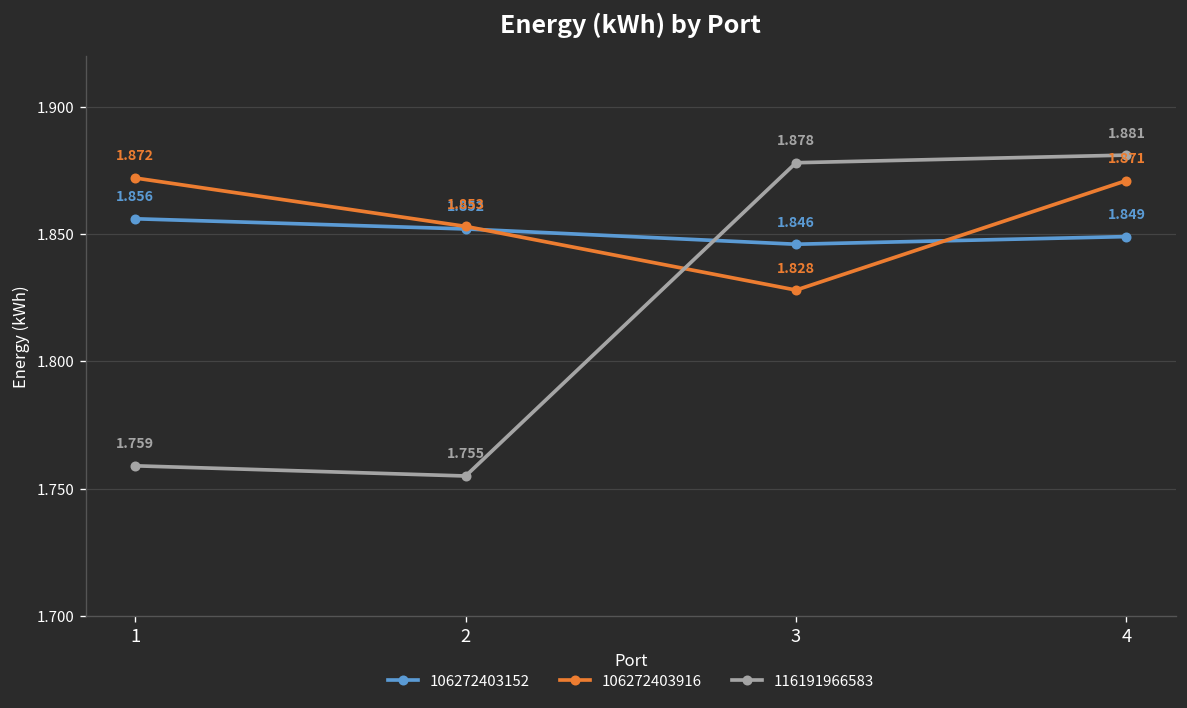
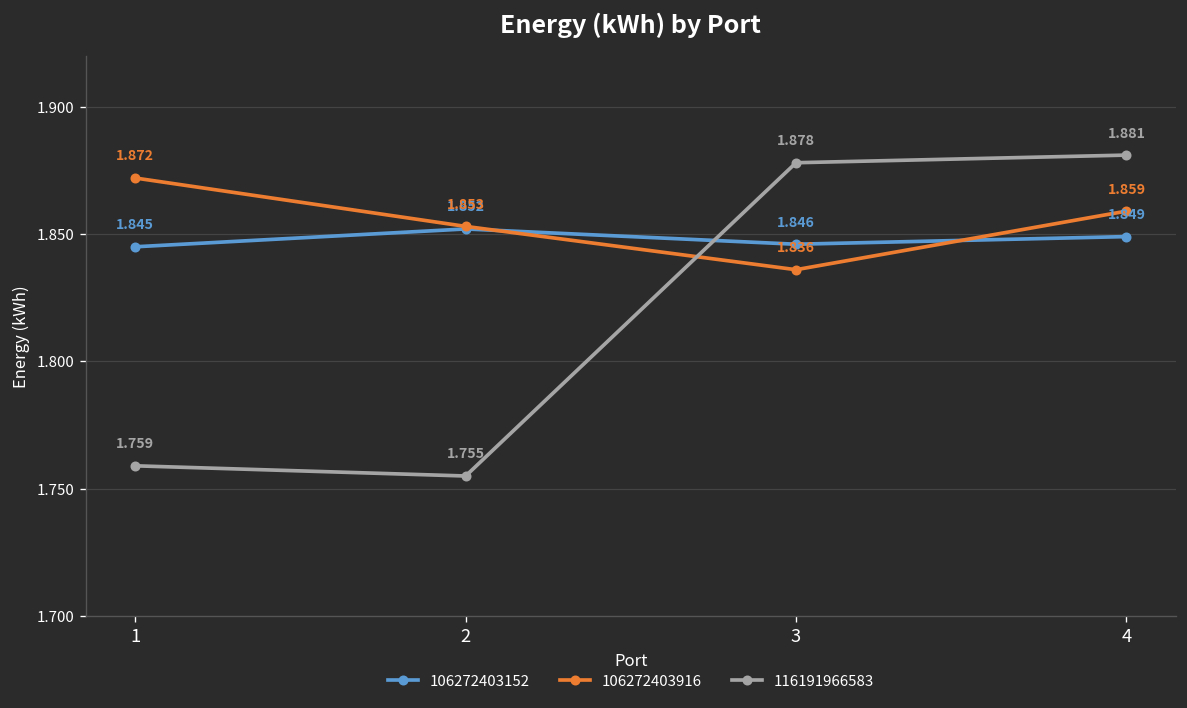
  {
    "106272403152": {
-     "1": 1.856,
+     "1": 1.845,
      "3": 1.846,
      "4": 1.849
    },
    "106272403916": {
      "1": 1.872,
-     "3": 1.828,
-     "4": 1.871
+     "3": 1.836,
+     "4": 1.859
    },
    "116191966583": {
      "1": 1.759,
      "2": 1.755,
      "3": 1.878,
      "4": 1.881
    }
  }
